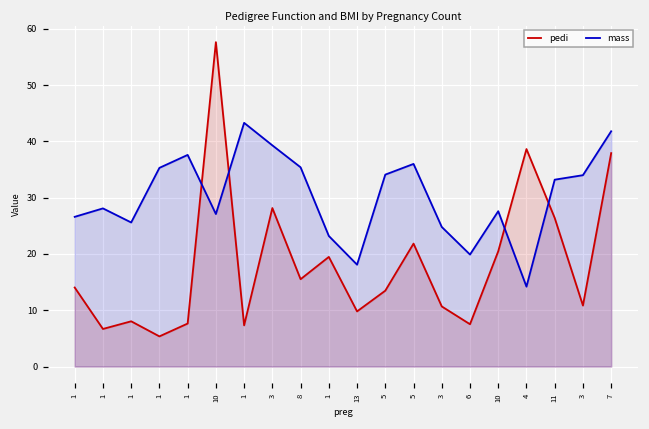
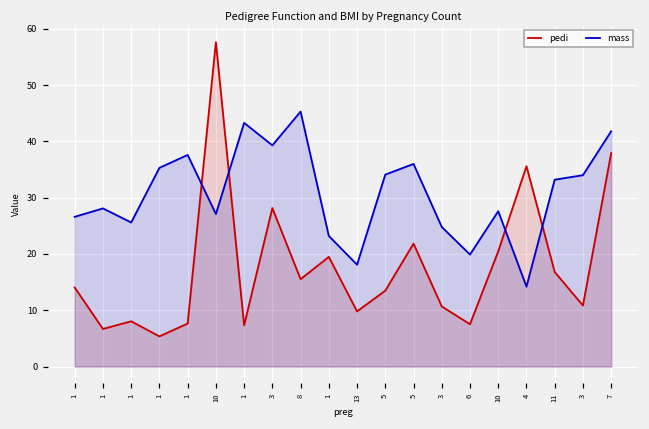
  {
    "pedi": {
      "8": 16,
      "13": 10,
      "6": 8,
-     "4": 39,
-     "11": 26,
+     "4": 36,
+     "11": 17,
      "7": 38
    },
    "mass": {
-     "8": 35,
+     "8": 45,
      "13": 18,
      "6": 20,
      "4": 14,
      "11": 33,
      "7": 42
    }
  }
